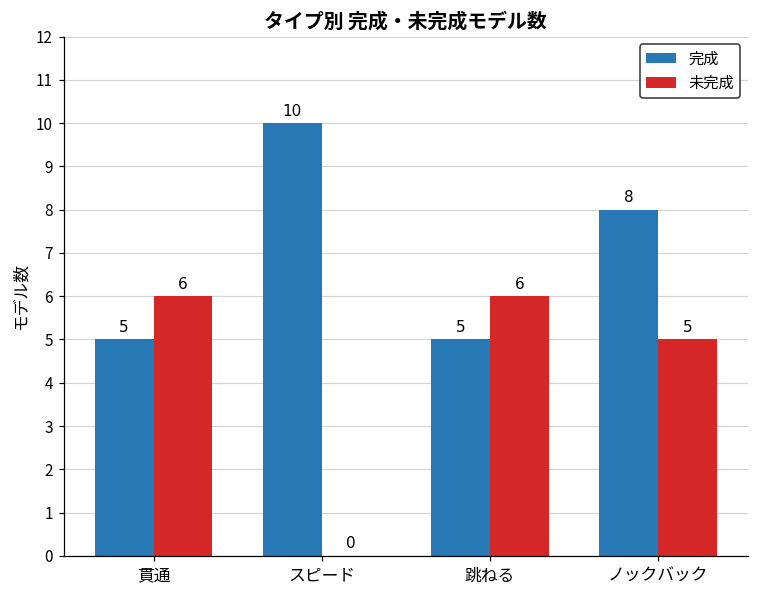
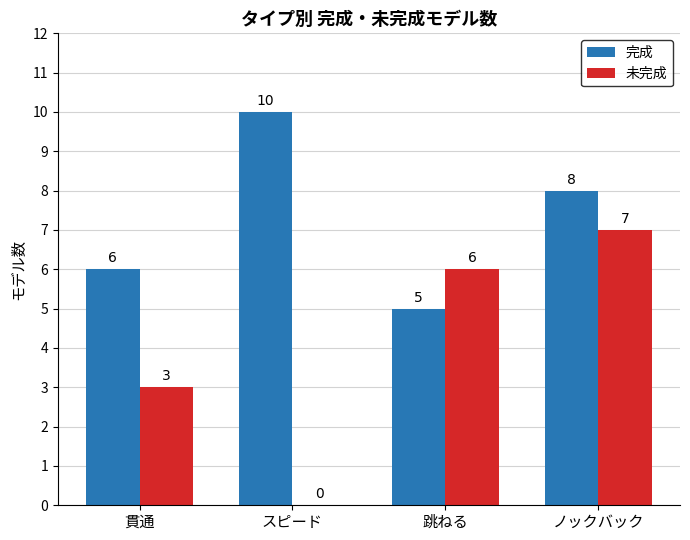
  {
    "完成": {
-     "貫通": 5,
+     "貫通": 6,
      "スピード": 10,
      "跳ねる": 5,
      "ノックバック": 8
    },
    "未完成": {
-     "貫通": 6,
+     "貫通": 3,
      "スピード": 0,
      "跳ねる": 6,
-     "ノックバック": 5
+     "ノックバック": 7
    }
  }
